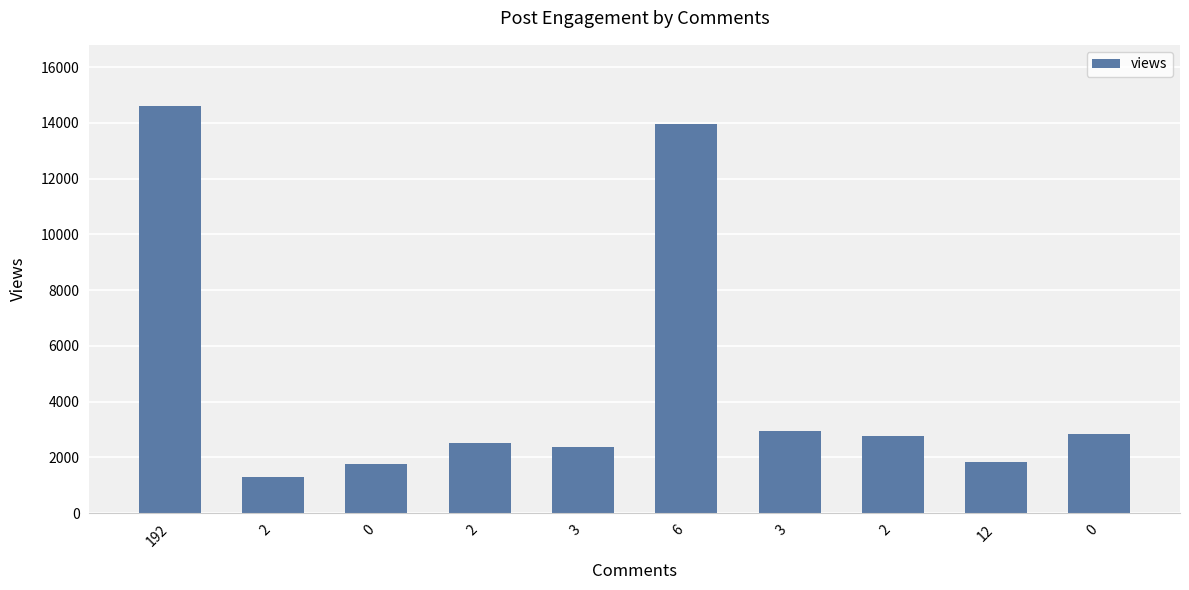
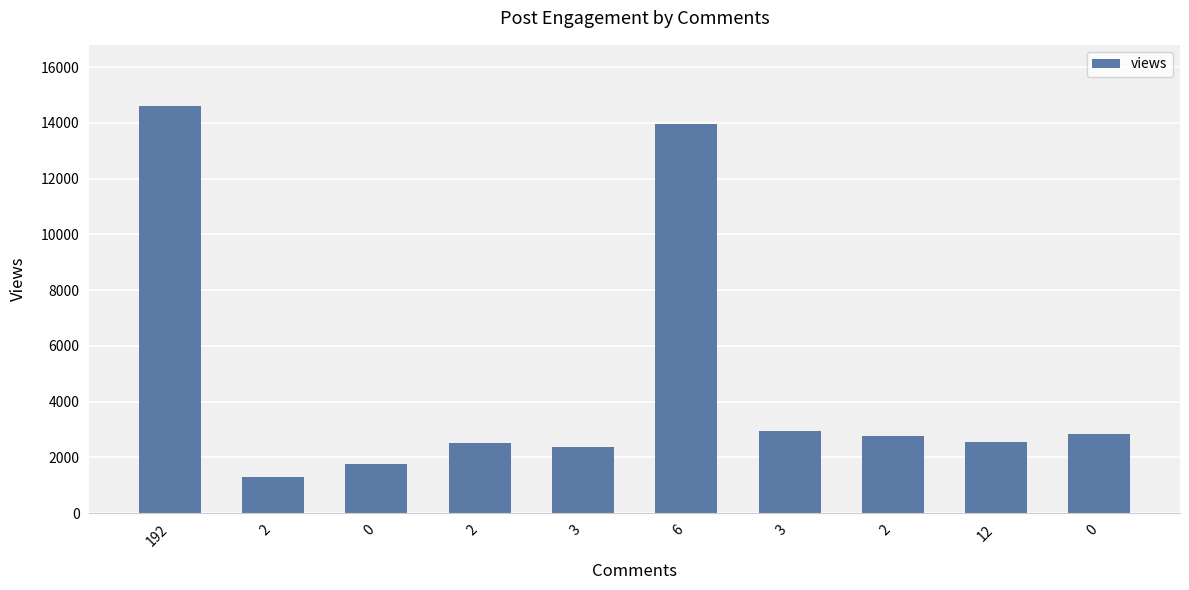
  {
    "192": 14600,
    "6": 13900,
-   "12": 1800
+   "12": 2600
  }
